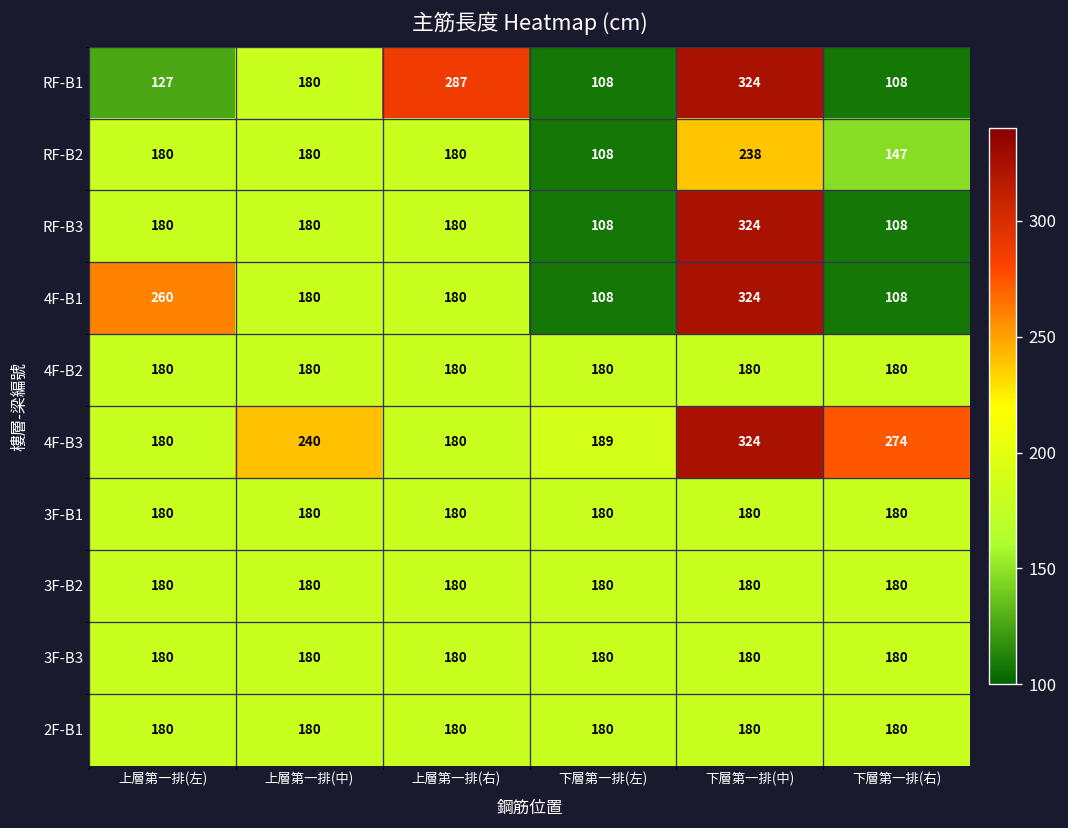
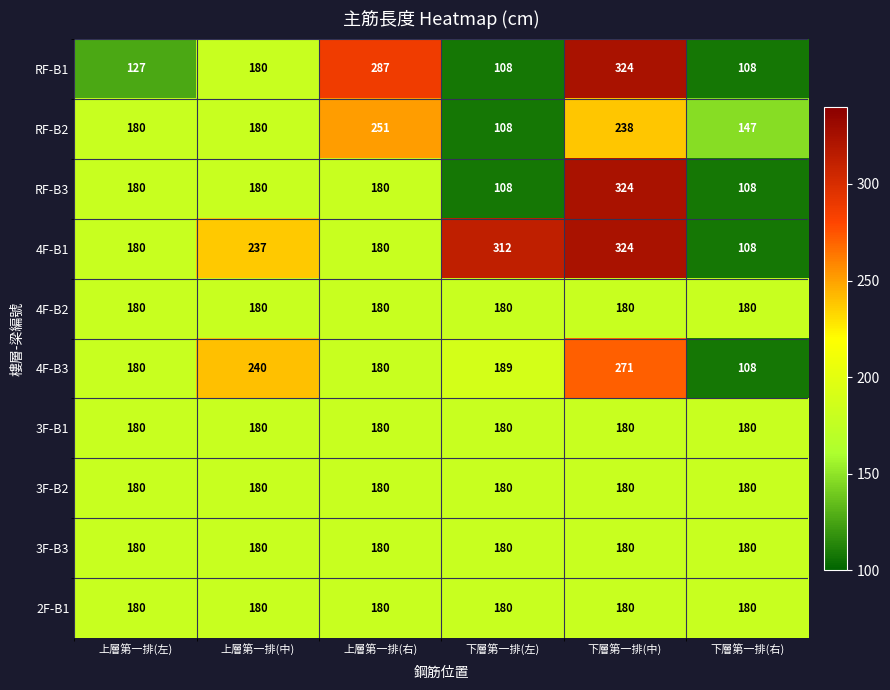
  {
    "RF-B1": {
      "上層第一排(左)": 127,
      "上層第一排(中)": 180,
      "上層第一排(右)": 287,
      "下層第一排(左)": 108,
      "下層第一排(中)": 324,
      "下層第一排(右)": 108
    },
    "RF-B2": {
      "上層第一排(左)": 180,
      "上層第一排(中)": 180,
-     "上層第一排(右)": 180,
+     "上層第一排(右)": 251,
      "下層第一排(左)": 108,
      "下層第一排(中)": 238,
      "下層第一排(右)": 147
    },
    "RF-B3": {
      "上層第一排(左)": 180,
      "上層第一排(中)": 180,
      "上層第一排(右)": 180,
      "下層第一排(左)": 108,
      "下層第一排(中)": 324,
      "下層第一排(右)": 108
    },
    "4F-B1": {
-     "上層第一排(左)": 260,
-     "上層第一排(中)": 180,
+     "上層第一排(左)": 180,
+     "上層第一排(中)": 237,
      "上層第一排(右)": 180,
-     "下層第一排(左)": 108,
+     "下層第一排(左)": 312,
      "下層第一排(中)": 324,
      "下層第一排(右)": 108
    },
    "4F-B2": {
      "上層第一排(左)": 180,
      "上層第一排(中)": 180,
      "上層第一排(右)": 180,
      "下層第一排(左)": 180,
      "下層第一排(中)": 180,
      "下層第一排(右)": 180
    },
    "4F-B3": {
      "上層第一排(左)": 180,
      "上層第一排(中)": 240,
      "上層第一排(右)": 180,
      "下層第一排(左)": 189,
-     "下層第一排(中)": 324,
-     "下層第一排(右)": 274
+     "下層第一排(中)": 271,
+     "下層第一排(右)": 108
    },
    "3F-B1": {
      "上層第一排(左)": 180,
      "上層第一排(中)": 180,
      "上層第一排(右)": 180,
      "下層第一排(左)": 180,
      "下層第一排(中)": 180,
      "下層第一排(右)": 180
    },
    "3F-B2": {
      "上層第一排(左)": 180,
      "上層第一排(中)": 180,
      "上層第一排(右)": 180,
      "下層第一排(左)": 180,
      "下層第一排(中)": 180,
      "下層第一排(右)": 180
    },
    "3F-B3": {
      "上層第一排(左)": 180,
      "上層第一排(中)": 180,
      "上層第一排(右)": 180,
      "下層第一排(左)": 180,
      "下層第一排(中)": 180,
      "下層第一排(右)": 180
    },
    "2F-B1": {
      "上層第一排(左)": 180,
      "上層第一排(中)": 180,
      "上層第一排(右)": 180,
      "下層第一排(左)": 180,
      "下層第一排(中)": 180,
      "下層第一排(右)": 180
    }
  }
